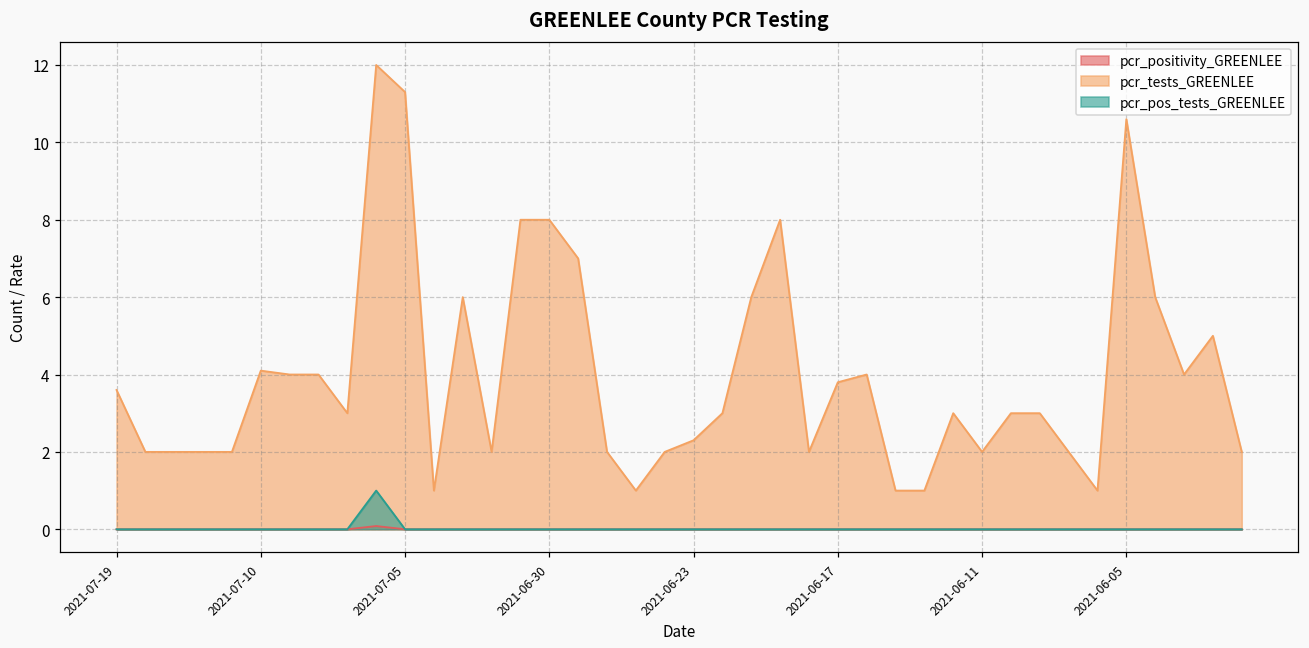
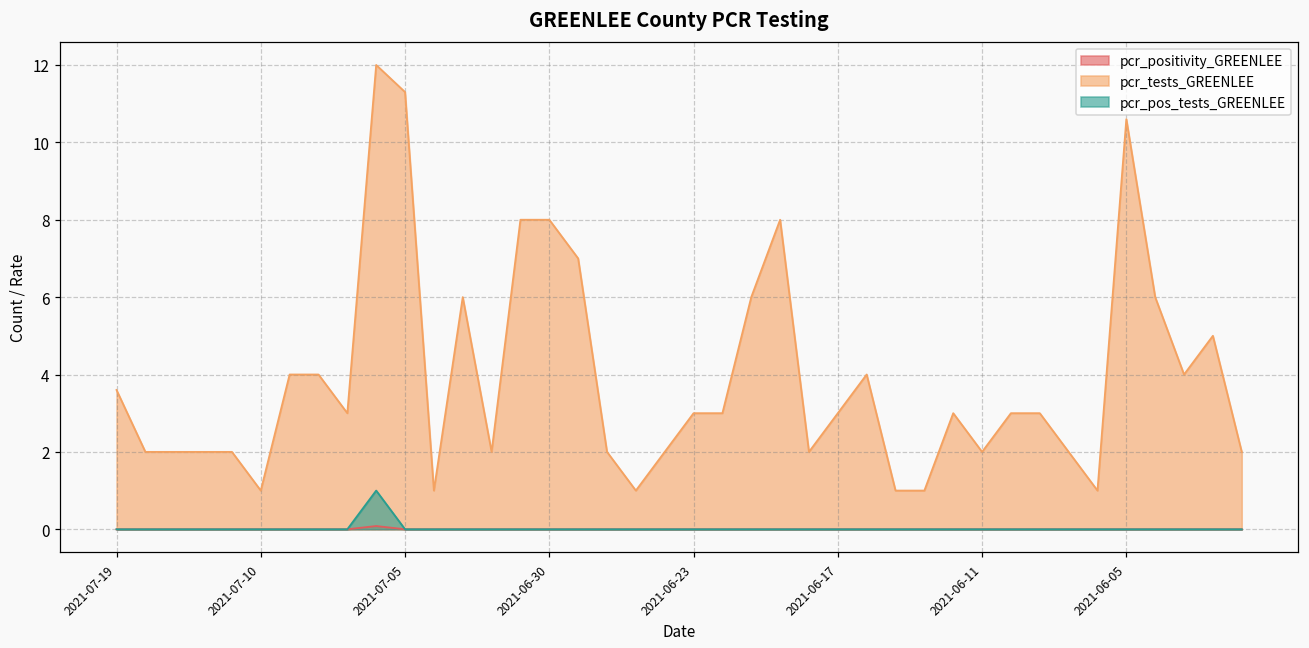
  {
    "pcr_tests_GREENLEE": {
      "2021-07-19": 3.6,
-     "2021-07-10": 4.1,
+     "2021-07-10": 1.0,
      "2021-07-05": 11.3,
      "2021-06-30": 8.0,
-     "2021-06-23": 2.3,
-     "2021-06-17": 3.8,
+     "2021-06-23": 3.0,
+     "2021-06-17": 3.0,
      "2021-06-11": 2.0,
      "2021-06-05": 10.6
    }
  }
